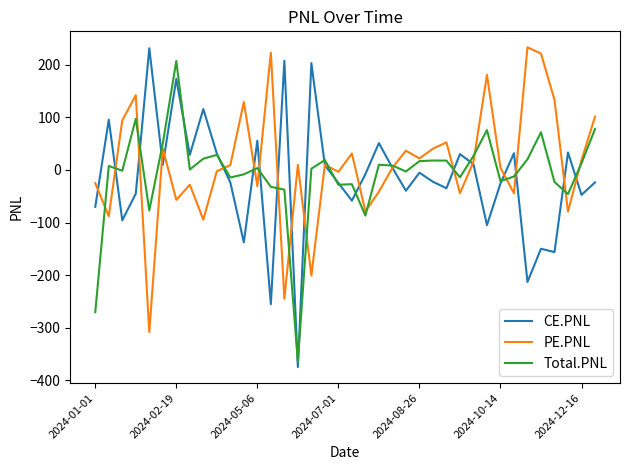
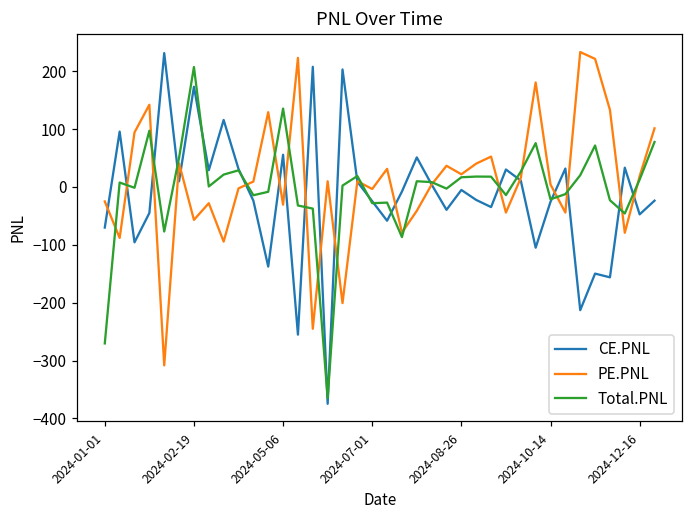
  {
    "CE.PNL": {
      "2024-01-01": -70,
      "2024-02-19": 170,
      "2024-05-06": 60,
      "2024-08-26": -10,
      "2024-12-16": -50
    },
    "PE.PNL": {
      "2024-01-01": -20,
      "2024-02-19": -60,
      "2024-05-06": -30,
      "2024-07-01": 0,
      "2024-08-26": 20,
      "2024-10-14": 0,
      "2024-12-16": 20
    },
    "Total.PNL": {
      "2024-01-01": -270,
      "2024-02-19": 210,
-     "2024-05-06": 0,
+     "2024-05-06": 140,
      "2024-08-26": 20,
      "2024-12-16": 10
    }
  }
